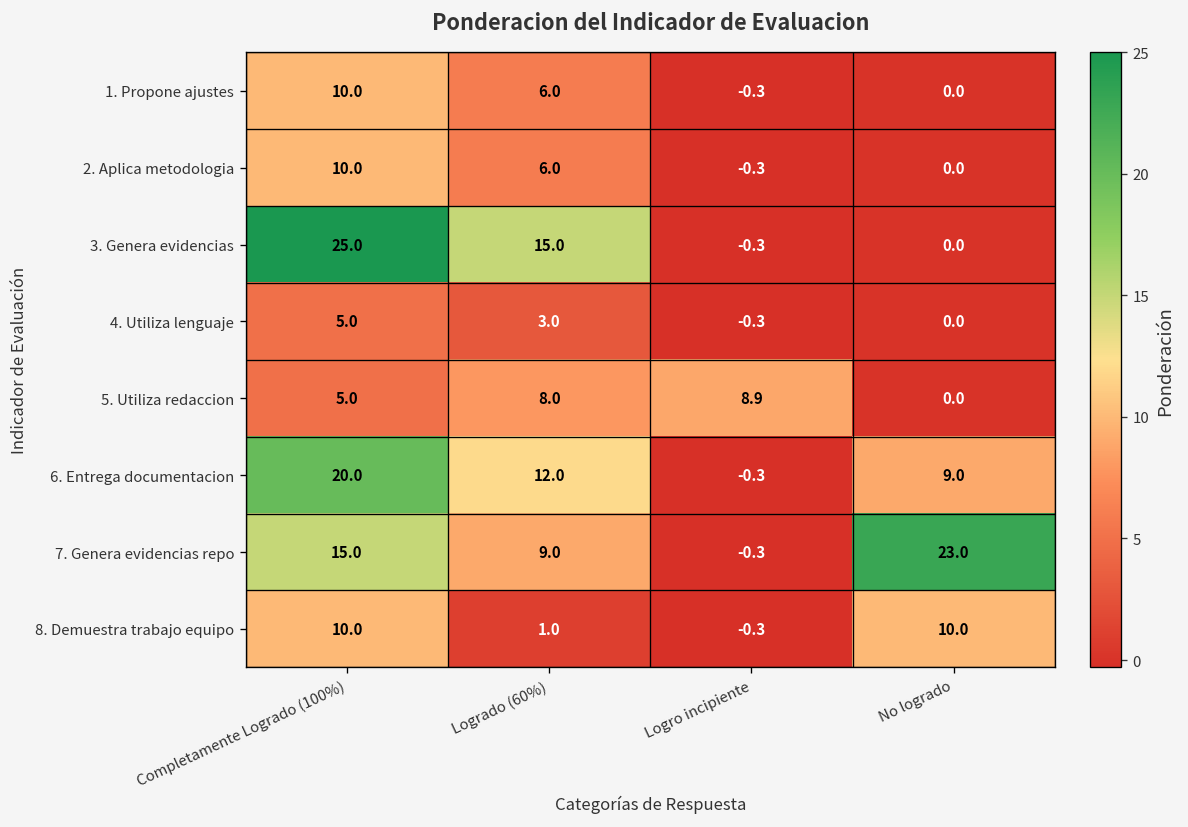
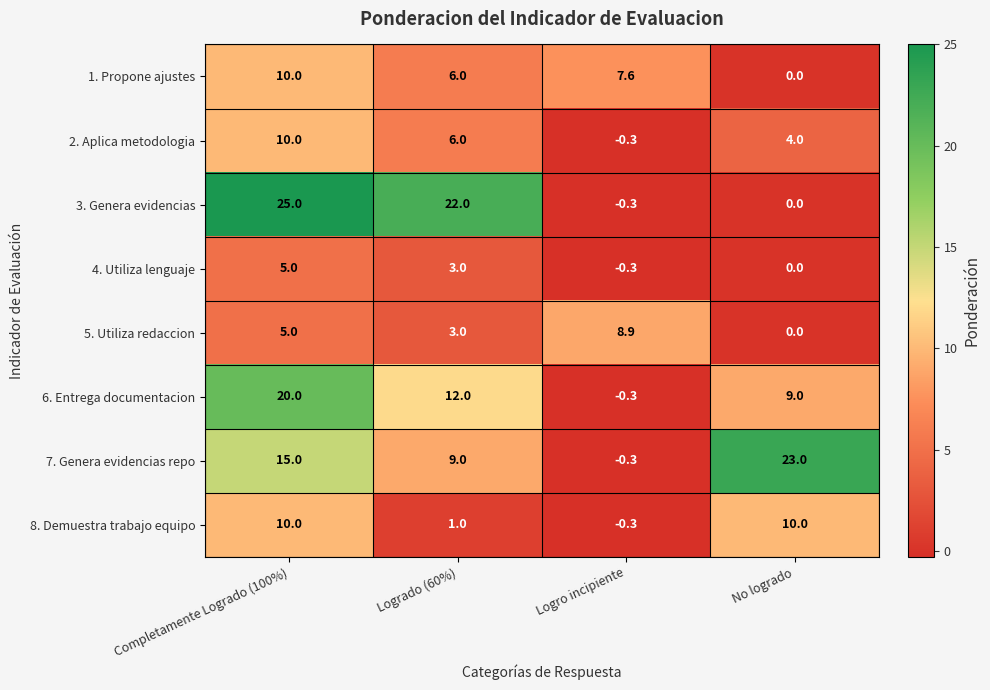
  {
    "1. Propone ajustes": {
      "Completamente Logrado (100%)": 10.0,
      "Logrado (60%)": 6.0,
-     "Logro incipiente": -0.3,
+     "Logro incipiente": 7.6,
      "No logrado": 0.0
    },
    "2. Aplica metodologia": {
      "Completamente Logrado (100%)": 10.0,
      "Logrado (60%)": 6.0,
      "Logro incipiente": -0.3,
-     "No logrado": 0.0
+     "No logrado": 4.0
    },
    "3. Genera evidencias": {
      "Completamente Logrado (100%)": 25.0,
-     "Logrado (60%)": 15.0,
+     "Logrado (60%)": 22.0,
      "Logro incipiente": -0.3,
      "No logrado": 0.0
    },
    "4. Utiliza lenguaje": {
      "Completamente Logrado (100%)": 5.0,
      "Logrado (60%)": 3.0,
      "Logro incipiente": -0.3,
      "No logrado": 0.0
    },
    "5. Utiliza redaccion": {
      "Completamente Logrado (100%)": 5.0,
-     "Logrado (60%)": 8.0,
+     "Logrado (60%)": 3.0,
      "Logro incipiente": 8.9,
      "No logrado": 0.0
    },
    "6. Entrega documentacion": {
      "Completamente Logrado (100%)": 20.0,
      "Logrado (60%)": 12.0,
      "Logro incipiente": -0.3,
      "No logrado": 9.0
    },
    "7. Genera evidencias repo": {
      "Completamente Logrado (100%)": 15.0,
      "Logrado (60%)": 9.0,
      "Logro incipiente": -0.3,
      "No logrado": 23.0
    },
    "8. Demuestra trabajo equipo": {
      "Completamente Logrado (100%)": 10.0,
      "Logrado (60%)": 1.0,
      "Logro incipiente": -0.3,
      "No logrado": 10.0
    }
  }
